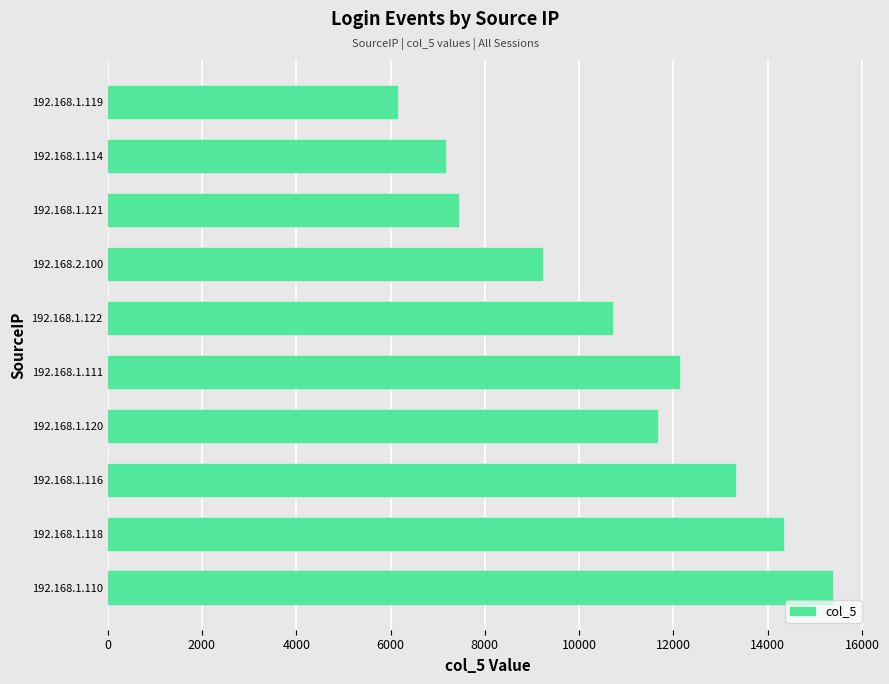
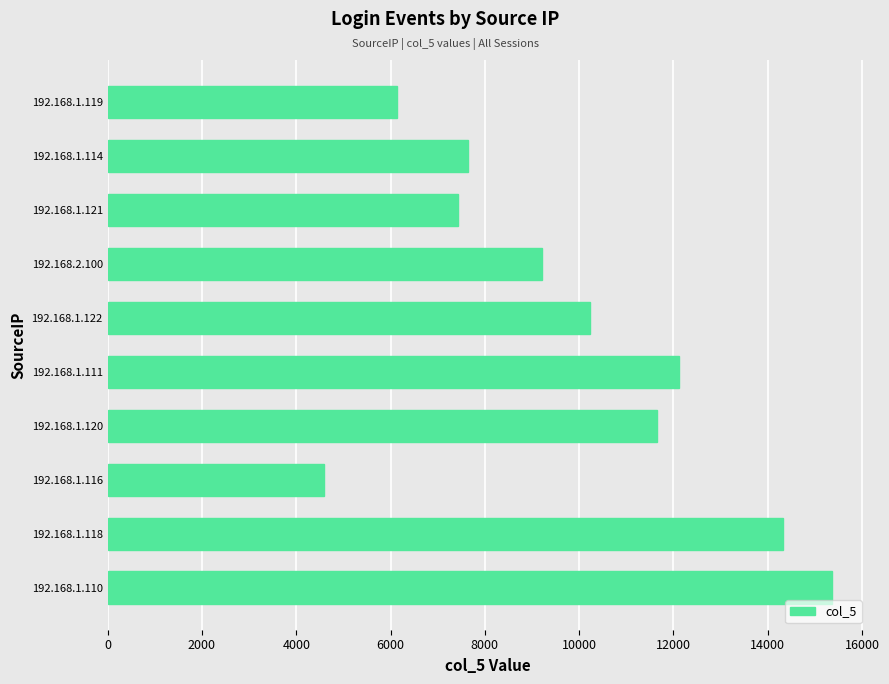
  {
    "192.168.1.119": 6100,
-   "192.168.1.114": 7200,
+   "192.168.1.114": 7600,
    "192.168.1.121": 7400,
    "192.168.2.100": 9200,
-   "192.168.1.122": 10700,
+   "192.168.1.122": 10200,
    "192.168.1.111": 12100,
    "192.168.1.120": 11600,
-   "192.168.1.116": 13300,
+   "192.168.1.116": 4600,
    "192.168.1.118": 14300,
    "192.168.1.110": 15400
  }
